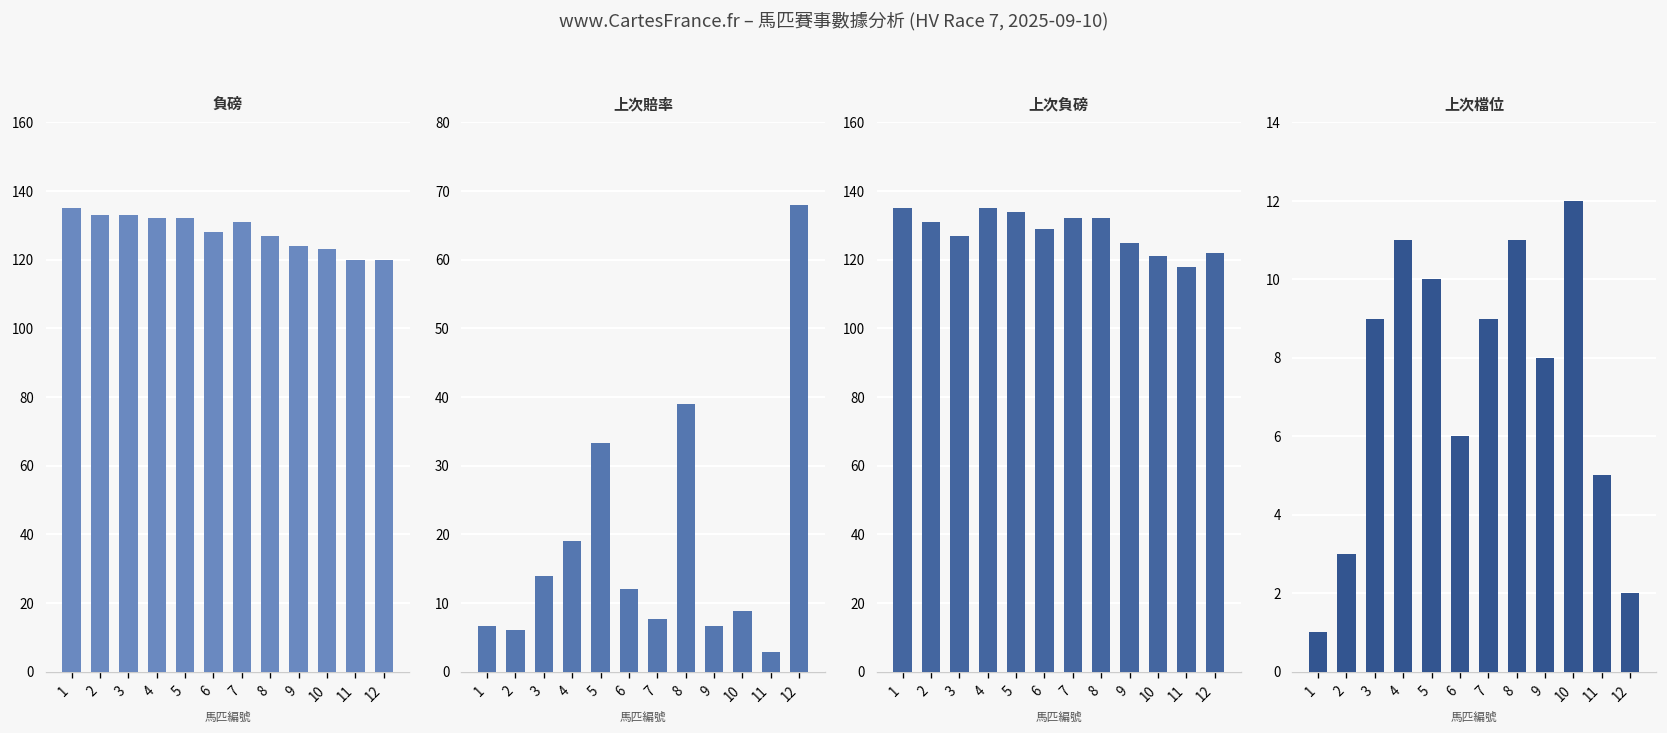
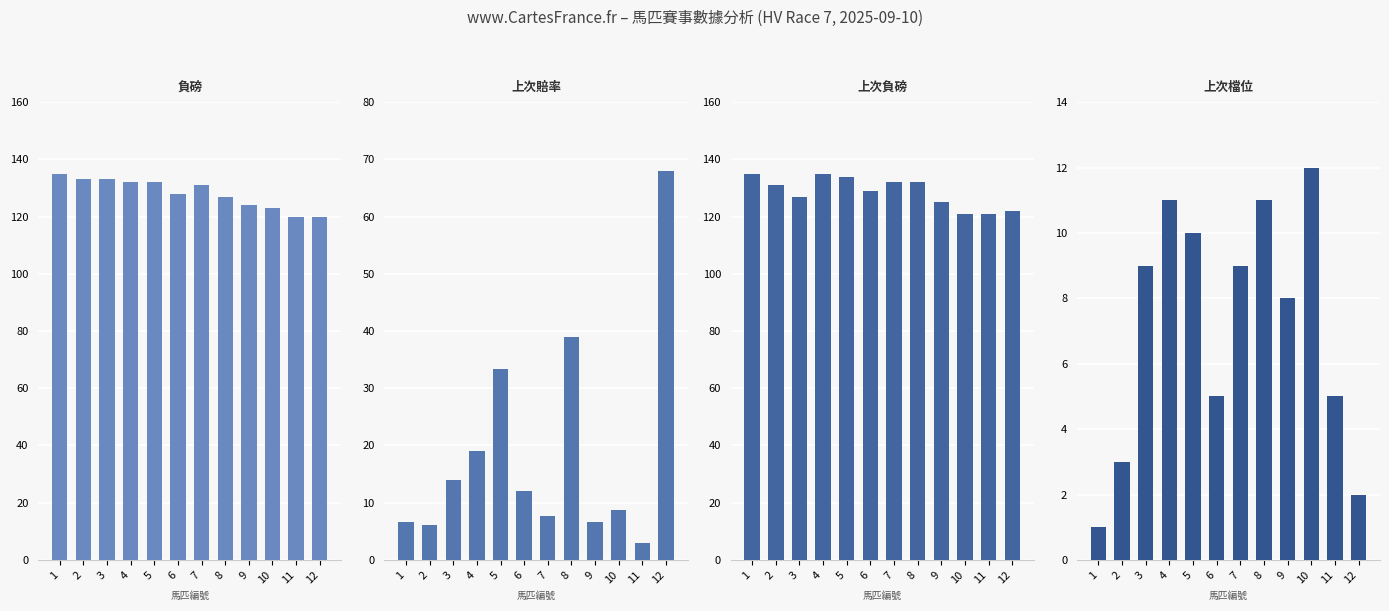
  {
    "負磅": {
      "1": 135,
      "2": 133,
      "3": 133,
      "4": 132,
      "5": 132,
      "6": 128,
      "7": 131,
      "8": 127,
      "9": 124,
      "10": 123,
      "11": 120,
      "12": 120
    },
    "上次賠率": {
      "1": 7,
      "2": 6,
      "3": 14,
      "4": 19,
      "5": 33,
      "6": 12,
      "7": 8,
      "8": 39,
      "9": 7,
      "10": 9,
      "11": 3,
      "12": 68
    },
    "上次負磅": {
      "1": 135,
      "2": 131,
      "3": 127,
      "4": 135,
      "5": 134,
      "6": 129,
      "7": 132,
      "8": 132,
      "9": 125,
      "10": 121,
-     "11": 118,
+     "11": 121,
      "12": 122
    },
    "上次檔位": {
      "1": 1,
      "2": 3,
      "3": 9,
      "4": 11,
      "5": 10,
-     "6": 6,
+     "6": 5,
      "7": 9,
      "8": 11,
      "9": 8,
      "10": 12,
      "11": 5,
      "12": 2
    }
  }
